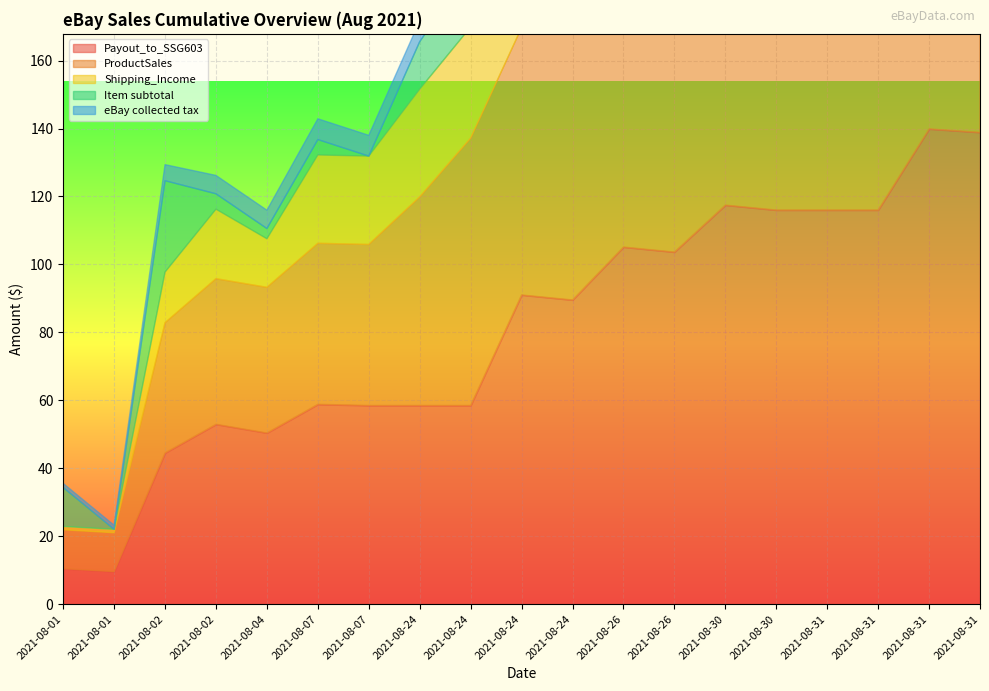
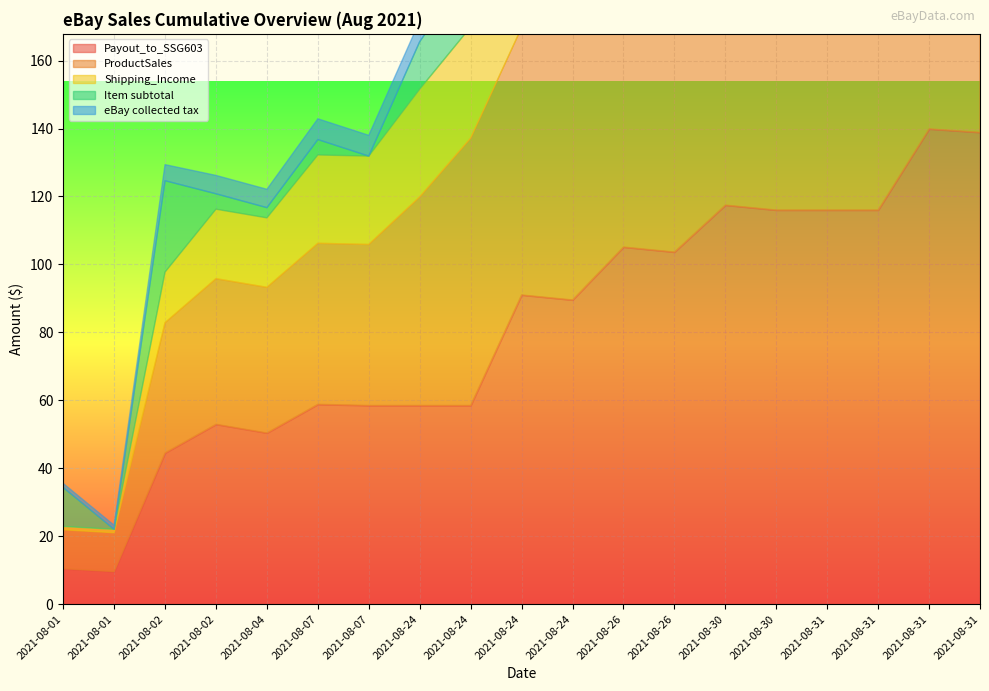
  {
    "Shipping_Income": {
-     "2021-08-04": 14
+     "2021-08-04": 20
    },
    "Item subtotal": {
      "2021-08-04": 3
    },
    "eBay collected tax": {
      "2021-08-04": 5
    }
  }
